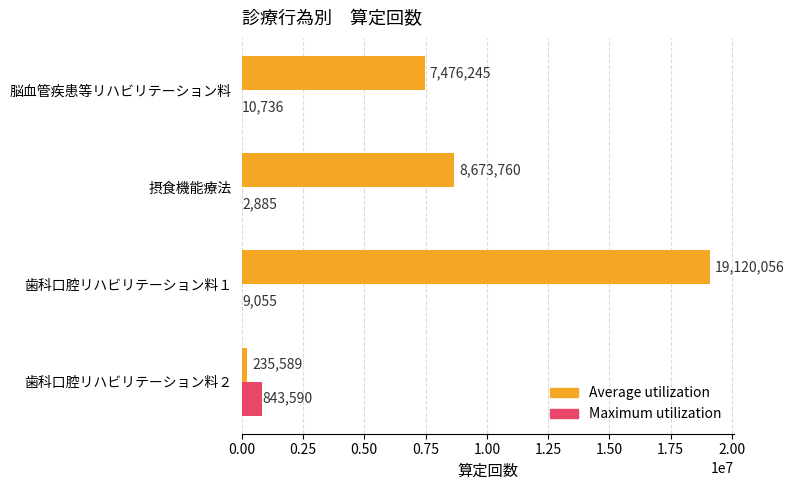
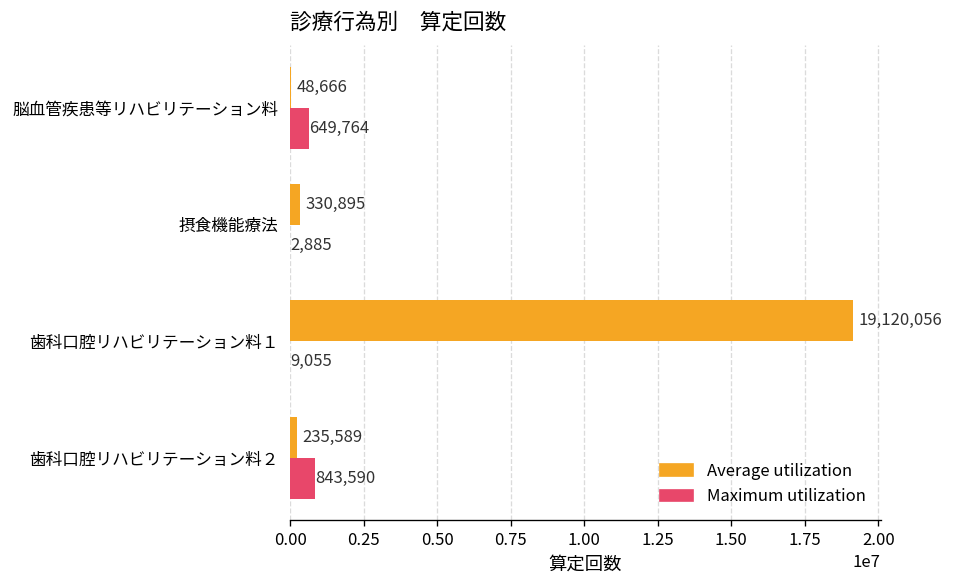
  {
    "Average utilization": {
-     "脳血管疾患等リハビリテーション料": "7,476,245",
-     "摂食機能療法": "8,673,760",
+     "脳血管疾患等リハビリテーション料": "48,666",
+     "摂食機能療法": "330,895",
      "歯科口腔リハビリテーション料１": "19,120,056",
      "歯科口腔リハビリテーション料２": "235,589"
    },
    "Maximum utilization": {
-     "脳血管疾患等リハビリテーション料": "10,736",
+     "脳血管疾患等リハビリテーション料": "649,764",
      "摂食機能療法": "2,885",
      "歯科口腔リハビリテーション料１": "9,055",
      "歯科口腔リハビリテーション料２": "843,590"
    }
  }
